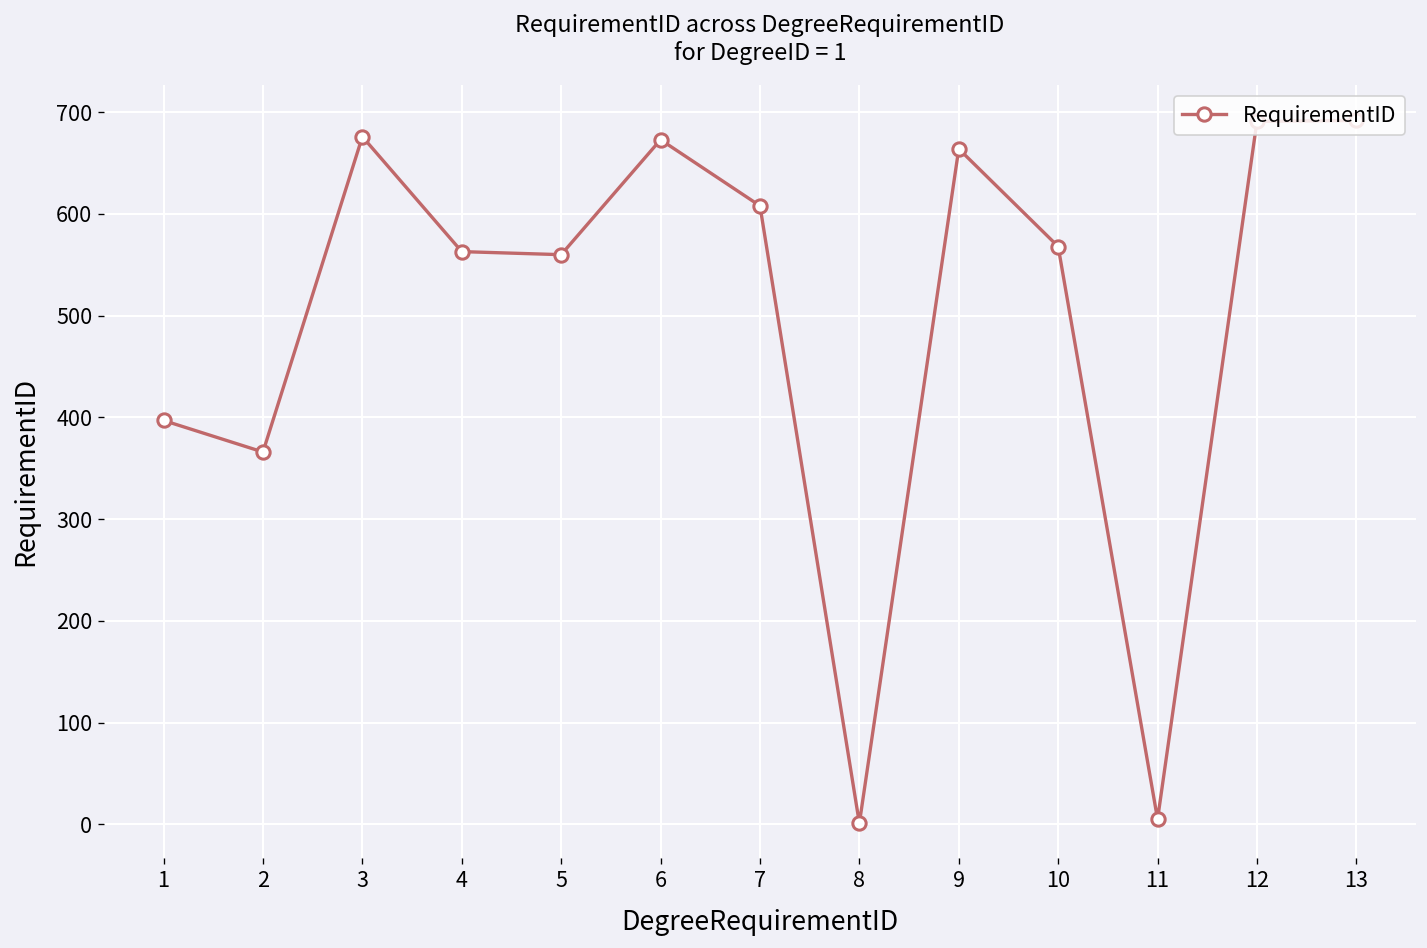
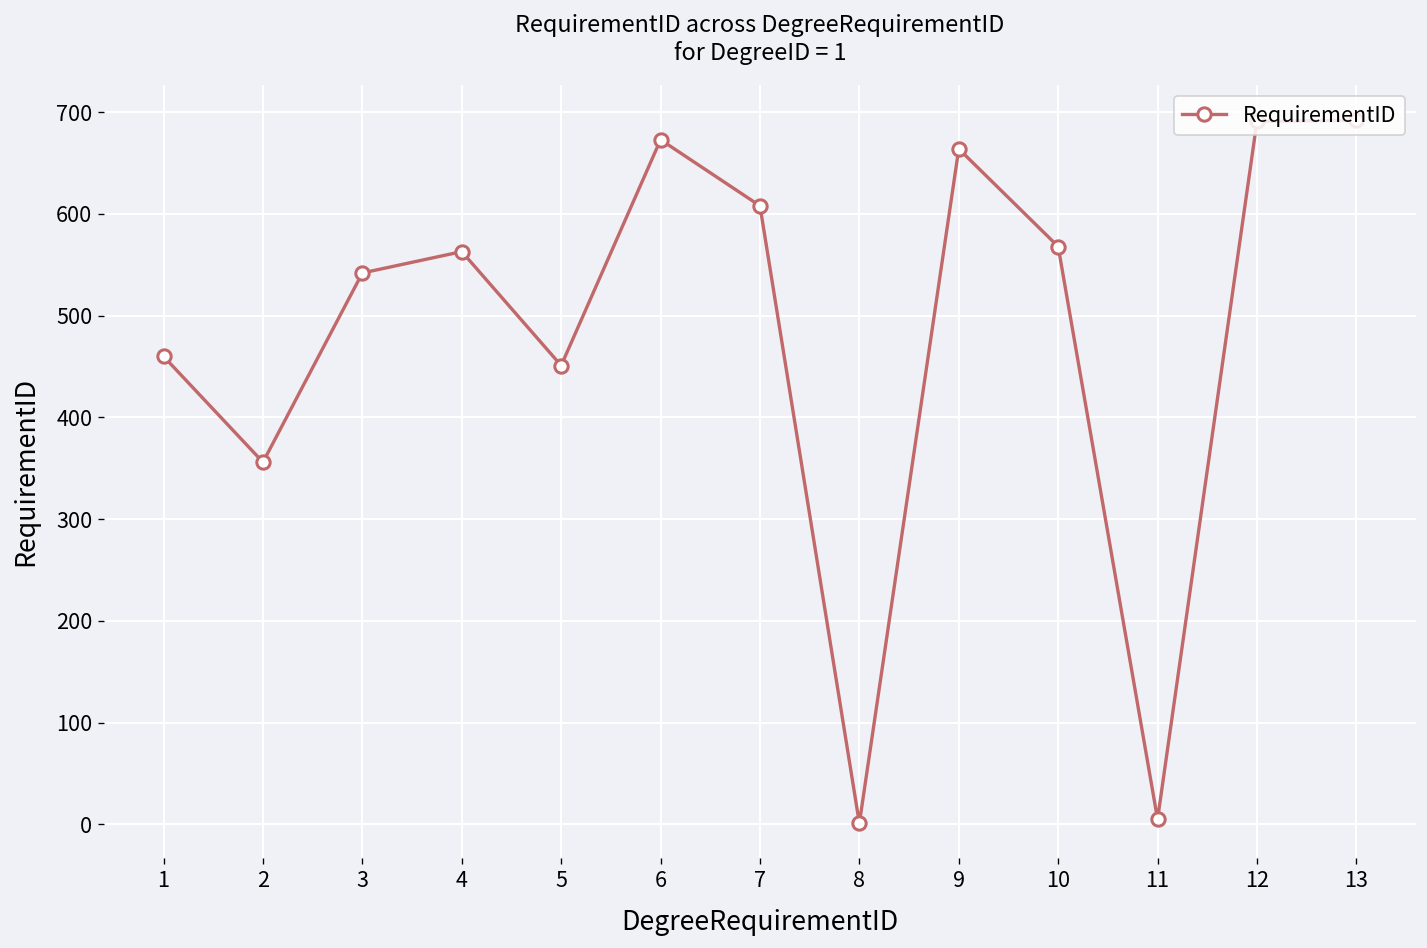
  {
-   "1": 400,
-   "2": 370,
-   "3": 680,
+   "1": 460,
+   "2": 360,
+   "3": 540,
    "4": 560,
-   "5": 560,
+   "5": 450,
    "6": 670,
    "7": 610,
    "8": 0,
    "9": 660,
    "10": 570,
    "11": 10
  }
